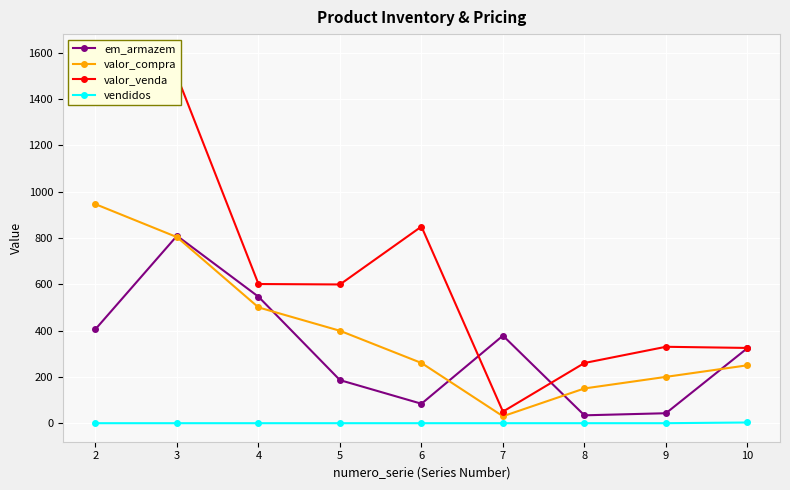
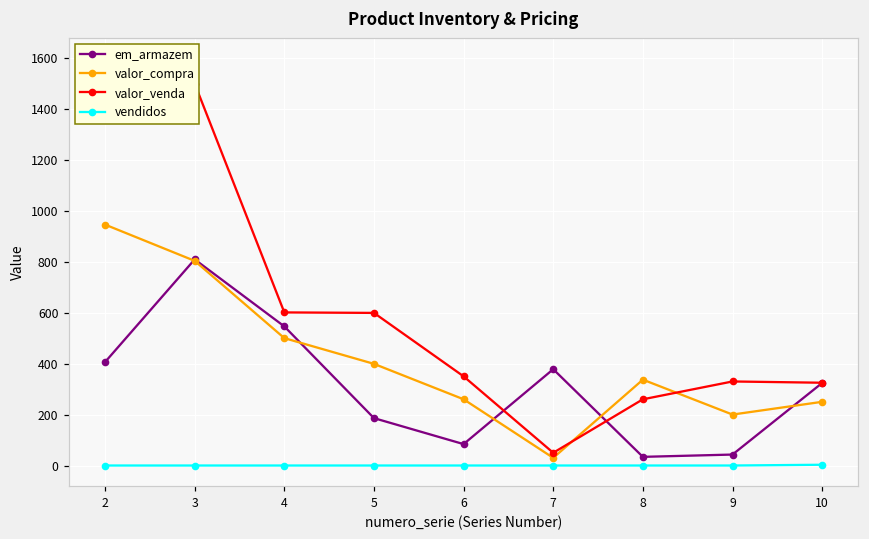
  {
    "em_armazem": {
      "2": 410,
      "4": 550,
      "5": 190,
      "6": 80,
      "7": 380,
      "8": 30,
      "9": 40
    },
    "valor_compra": {
      "2": 950,
      "4": 500,
      "5": 400,
      "6": 260,
      "7": 30,
-     "8": 150,
+     "8": 340,
      "9": 200,
      "10": 250
    },
    "valor_venda": {
      "4": 600,
      "5": 600,
-     "6": 850,
+     "6": 350,
      "7": 50,
      "8": 260,
      "9": 330
    },
    "vendidos": {
      "2": 0,
      "3": 0,
      "4": 0,
      "5": 0,
      "6": 0,
      "7": 0,
      "8": 0,
      "9": 0,
      "10": 0
    }
  }
